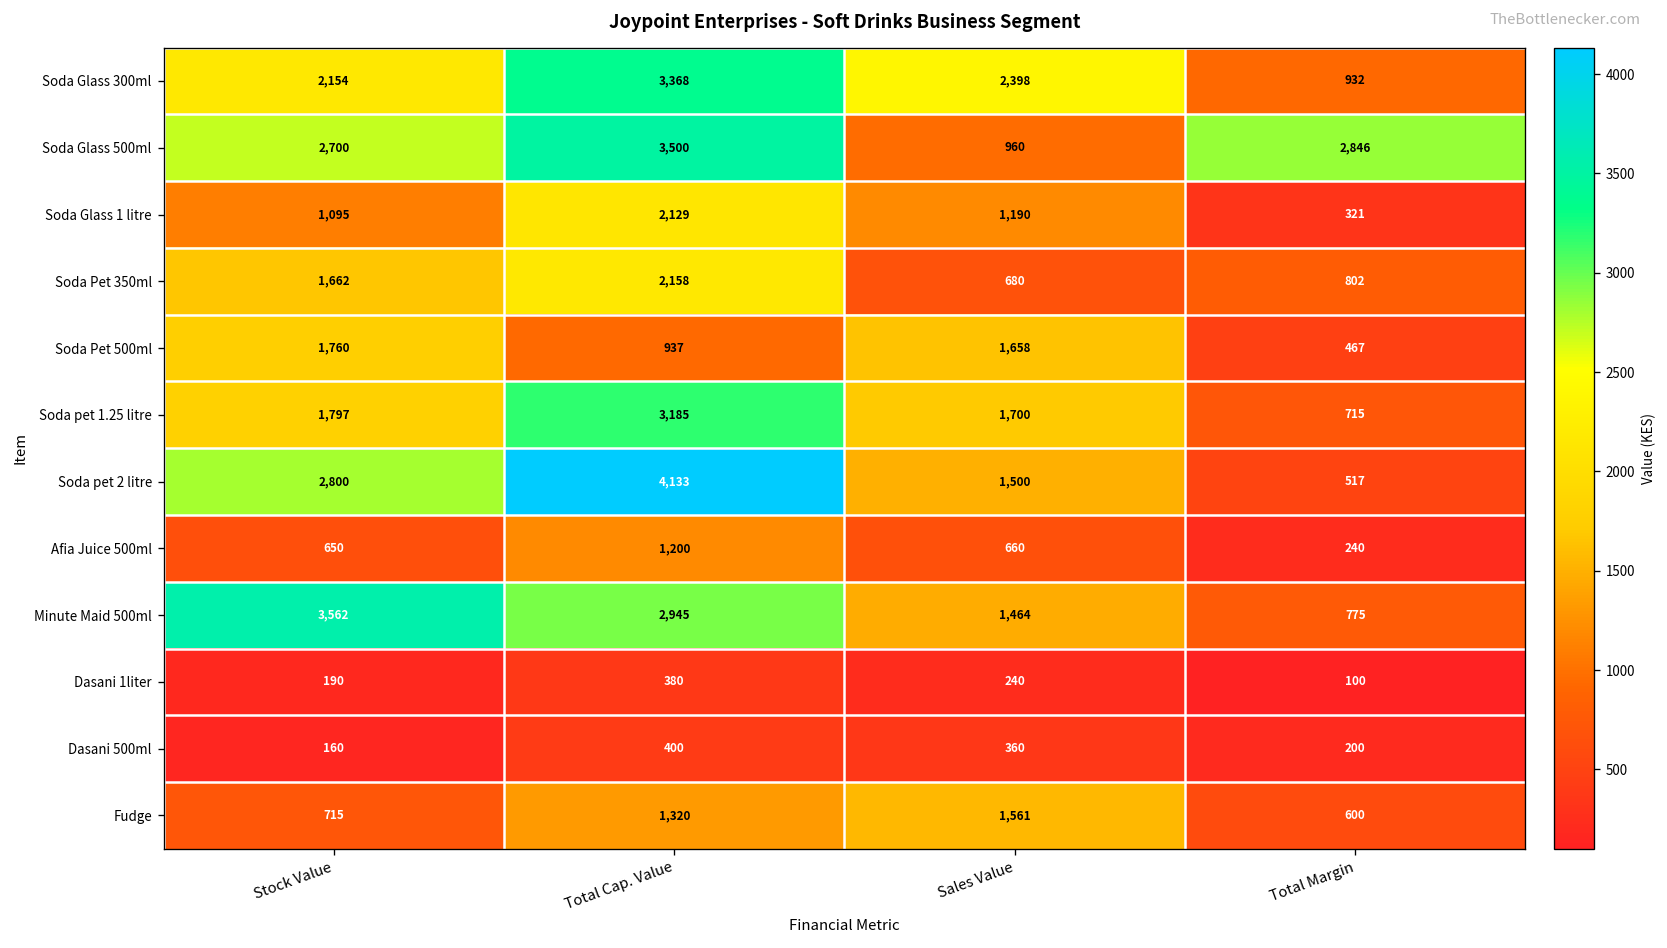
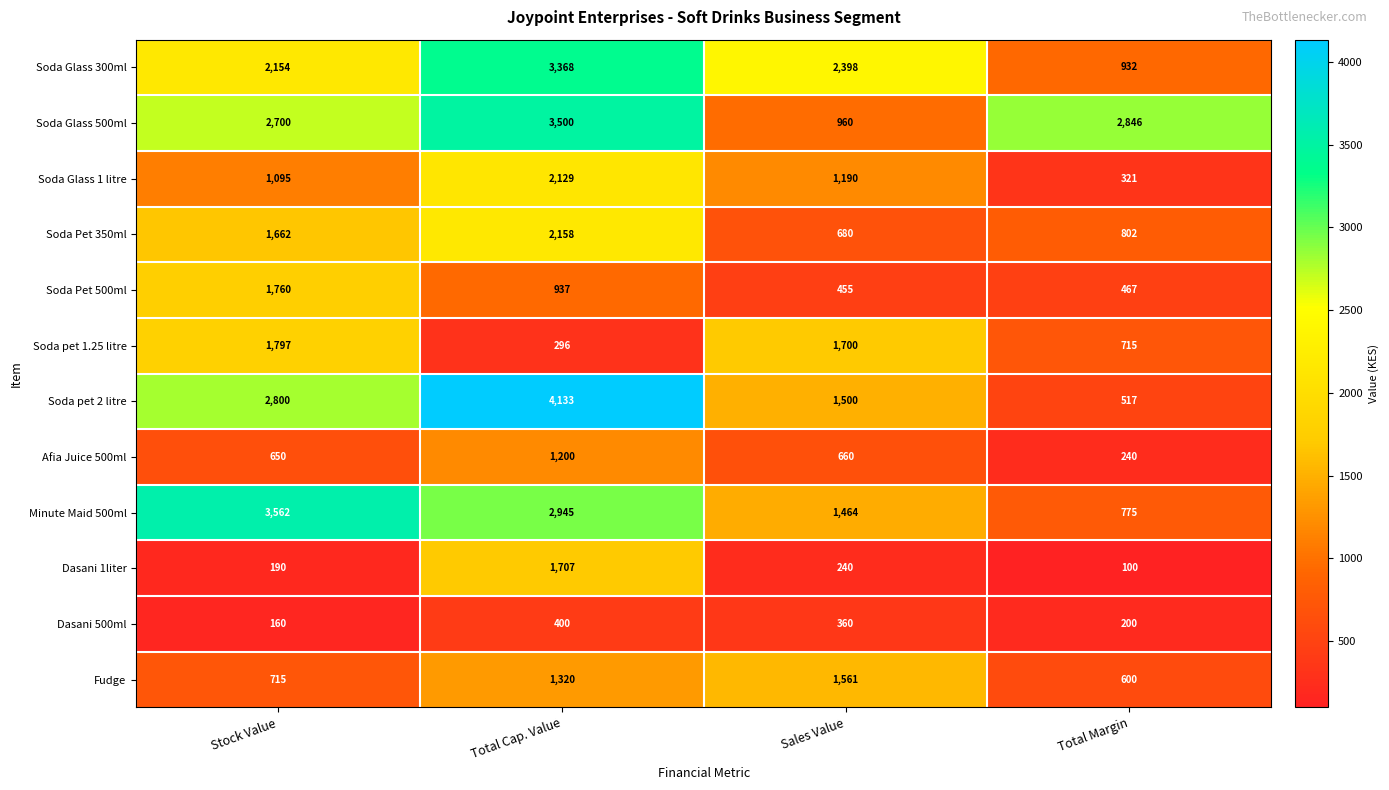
  {
    "Soda Glass 300ml": {
      "Stock Value": "2,154",
      "Total Cap. Value": "3,368",
      "Sales Value": "2,398",
      "Total Margin": "932"
    },
    "Soda Glass 500ml": {
      "Stock Value": "2,700",
      "Total Cap. Value": "3,500",
      "Sales Value": "960",
      "Total Margin": "2,846"
    },
    "Soda Glass 1 litre": {
      "Stock Value": "1,095",
      "Total Cap. Value": "2,129",
      "Sales Value": "1,190",
      "Total Margin": "321"
    },
    "Soda Pet 350ml": {
      "Stock Value": "1,662",
      "Total Cap. Value": "2,158",
      "Sales Value": "680",
      "Total Margin": "802"
    },
    "Soda Pet 500ml": {
      "Stock Value": "1,760",
      "Total Cap. Value": "937",
-     "Sales Value": "1,658",
+     "Sales Value": "455",
      "Total Margin": "467"
    },
    "Soda pet 1.25 litre": {
      "Stock Value": "1,797",
-     "Total Cap. Value": "3,185",
+     "Total Cap. Value": "296",
      "Sales Value": "1,700",
      "Total Margin": "715"
    },
    "Soda pet 2 litre": {
      "Stock Value": "2,800",
      "Total Cap. Value": "4,133",
      "Sales Value": "1,500",
      "Total Margin": "517"
    },
    "Afia Juice 500ml": {
      "Stock Value": "650",
      "Total Cap. Value": "1,200",
      "Sales Value": "660",
      "Total Margin": "240"
    },
    "Minute Maid 500ml": {
      "Stock Value": "3,562",
      "Total Cap. Value": "2,945",
      "Sales Value": "1,464",
      "Total Margin": "775"
    },
    "Dasani 1liter": {
      "Stock Value": "190",
-     "Total Cap. Value": "380",
+     "Total Cap. Value": "1,707",
      "Sales Value": "240",
      "Total Margin": "100"
    },
    "Dasani 500ml": {
      "Stock Value": "160",
      "Total Cap. Value": "400",
      "Sales Value": "360",
      "Total Margin": "200"
    },
    "Fudge": {
      "Stock Value": "715",
      "Total Cap. Value": "1,320",
      "Sales Value": "1,561",
      "Total Margin": "600"
    }
  }
